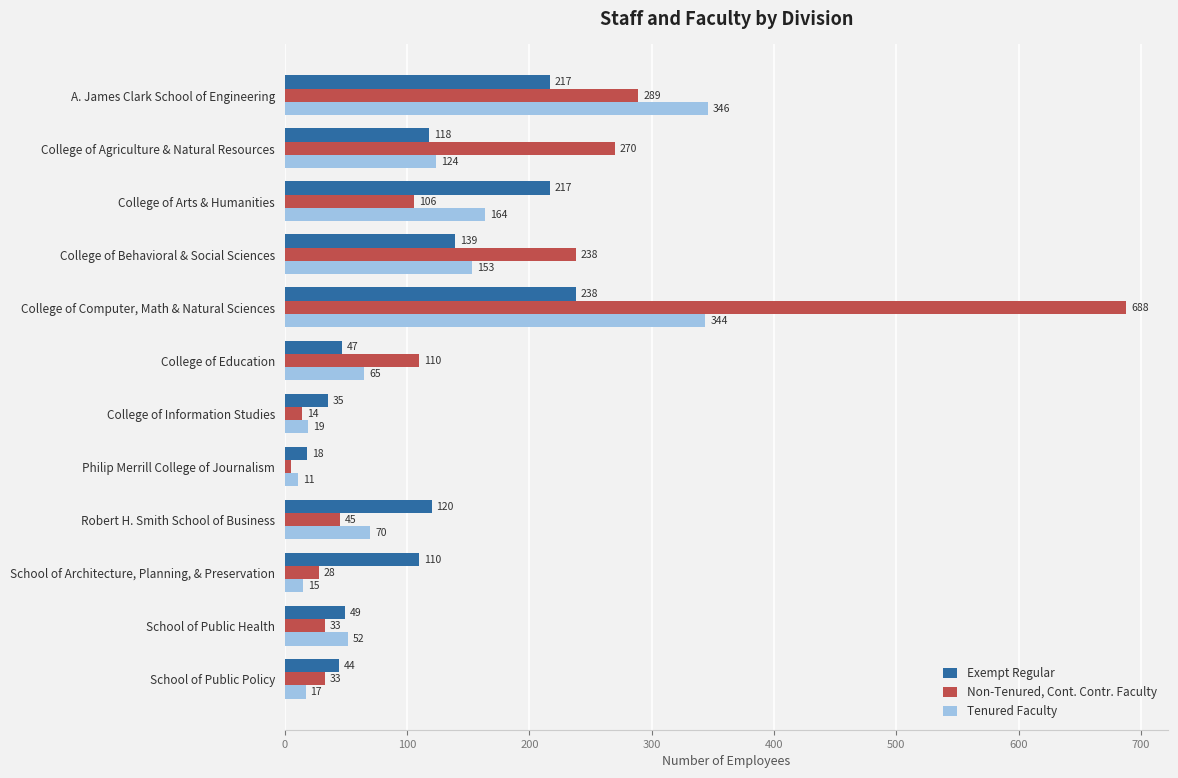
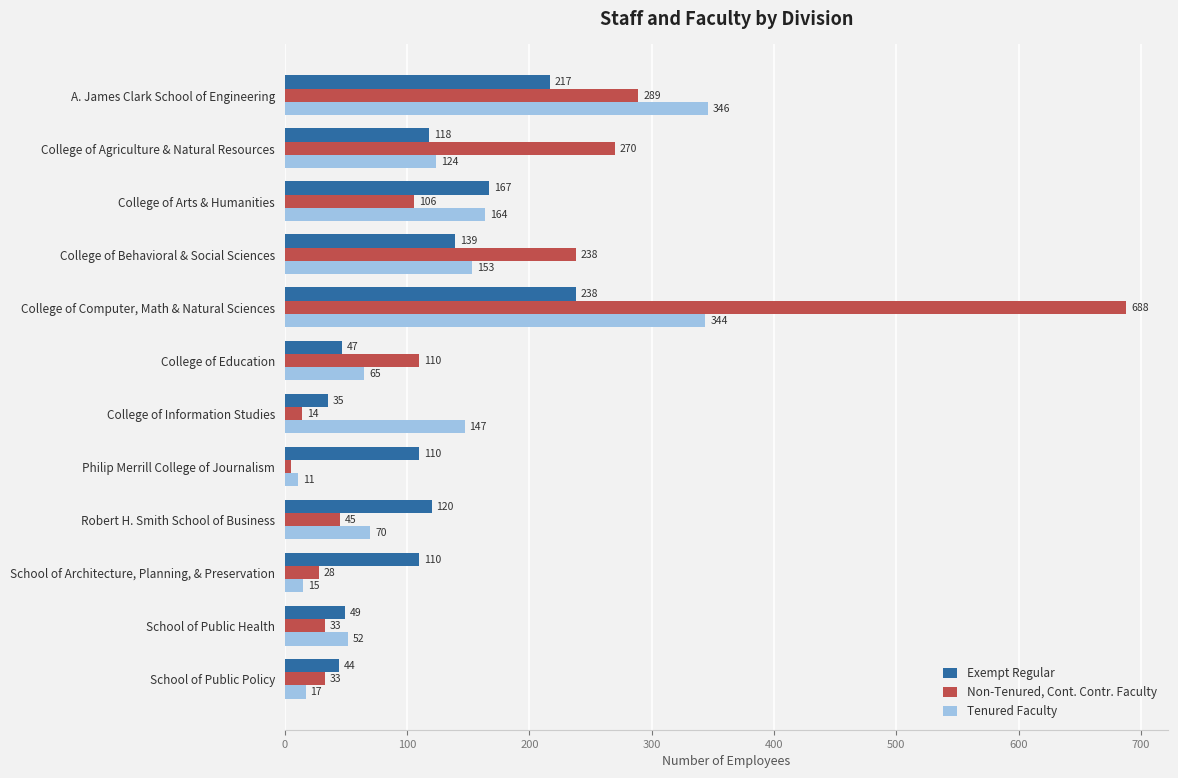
  {
    "Exempt Regular": {
      "A. James Clark School of Engineering": 217,
      "College of Agriculture & Natural Resources": 118,
-     "College of Arts & Humanities": 217,
+     "College of Arts & Humanities": 167,
      "College of Behavioral & Social Sciences": 139,
      "College of Computer, Math & Natural Sciences": 238,
      "College of Education": 47,
      "College of Information Studies": 35,
-     "Philip Merrill College of Journalism": 18,
+     "Philip Merrill College of Journalism": 110,
      "Robert H. Smith School of Business": 120,
      "School of Architecture, Planning, & Preservation": 110,
      "School of Public Health": 49,
      "School of Public Policy": 44
    },
    "Non-Tenured, Cont. Contr. Faculty": {
      "A. James Clark School of Engineering": 289,
      "College of Agriculture & Natural Resources": 270,
      "College of Arts & Humanities": 106,
      "College of Behavioral & Social Sciences": 238,
      "College of Computer, Math & Natural Sciences": 688,
      "College of Education": 110,
      "College of Information Studies": 14,
      "Robert H. Smith School of Business": 45,
      "School of Architecture, Planning, & Preservation": 28,
      "School of Public Health": 33,
      "School of Public Policy": 33
    },
    "Tenured Faculty": {
      "A. James Clark School of Engineering": 346,
      "College of Agriculture & Natural Resources": 124,
      "College of Arts & Humanities": 164,
      "College of Behavioral & Social Sciences": 153,
      "College of Computer, Math & Natural Sciences": 344,
      "College of Education": 65,
-     "College of Information Studies": 19,
+     "College of Information Studies": 147,
      "Philip Merrill College of Journalism": 11,
      "Robert H. Smith School of Business": 70,
      "School of Architecture, Planning, & Preservation": 15,
      "School of Public Health": 52,
      "School of Public Policy": 17
    }
  }
